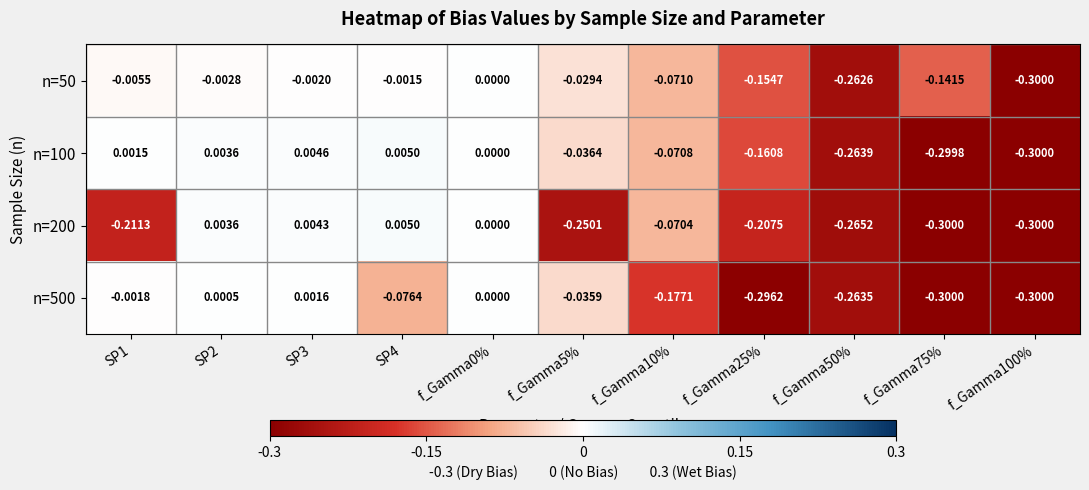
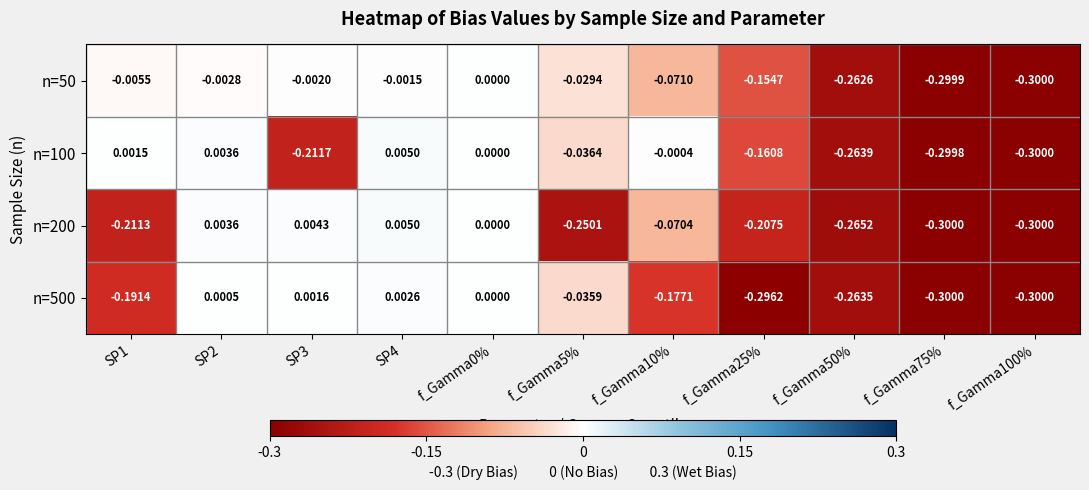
  {
    "n=50": {
      "SP1": -0.0055,
      "SP2": -0.0028,
      "SP3": -0.0020,
      "SP4": -0.0015,
      "f_Gamma0%": 0.0000,
      "f_Gamma5%": -0.0294,
      "f_Gamma10%": -0.0710,
      "f_Gamma25%": -0.1547,
      "f_Gamma50%": -0.2626,
-     "f_Gamma75%": -0.1415,
+     "f_Gamma75%": -0.2999,
      "f_Gamma100%": -0.3000
    },
    "n=100": {
      "SP1": 0.0015,
      "SP2": 0.0036,
-     "SP3": 0.0046,
+     "SP3": -0.2117,
      "SP4": 0.0050,
      "f_Gamma0%": 0.0000,
      "f_Gamma5%": -0.0364,
-     "f_Gamma10%": -0.0708,
+     "f_Gamma10%": -0.0004,
      "f_Gamma25%": -0.1608,
      "f_Gamma50%": -0.2639,
      "f_Gamma75%": -0.2998,
      "f_Gamma100%": -0.3000
    },
    "n=200": {
      "SP1": -0.2113,
      "SP2": 0.0036,
      "SP3": 0.0043,
      "SP4": 0.0050,
      "f_Gamma0%": 0.0000,
      "f_Gamma5%": -0.2501,
      "f_Gamma10%": -0.0704,
      "f_Gamma25%": -0.2075,
      "f_Gamma50%": -0.2652,
      "f_Gamma75%": -0.3000,
      "f_Gamma100%": -0.3000
    },
    "n=500": {
-     "SP1": -0.0018,
+     "SP1": -0.1914,
      "SP2": 0.0005,
      "SP3": 0.0016,
-     "SP4": -0.0764,
+     "SP4": 0.0026,
      "f_Gamma0%": 0.0000,
      "f_Gamma5%": -0.0359,
      "f_Gamma10%": -0.1771,
      "f_Gamma25%": -0.2962,
      "f_Gamma50%": -0.2635,
      "f_Gamma75%": -0.3000,
      "f_Gamma100%": -0.3000
    }
  }
